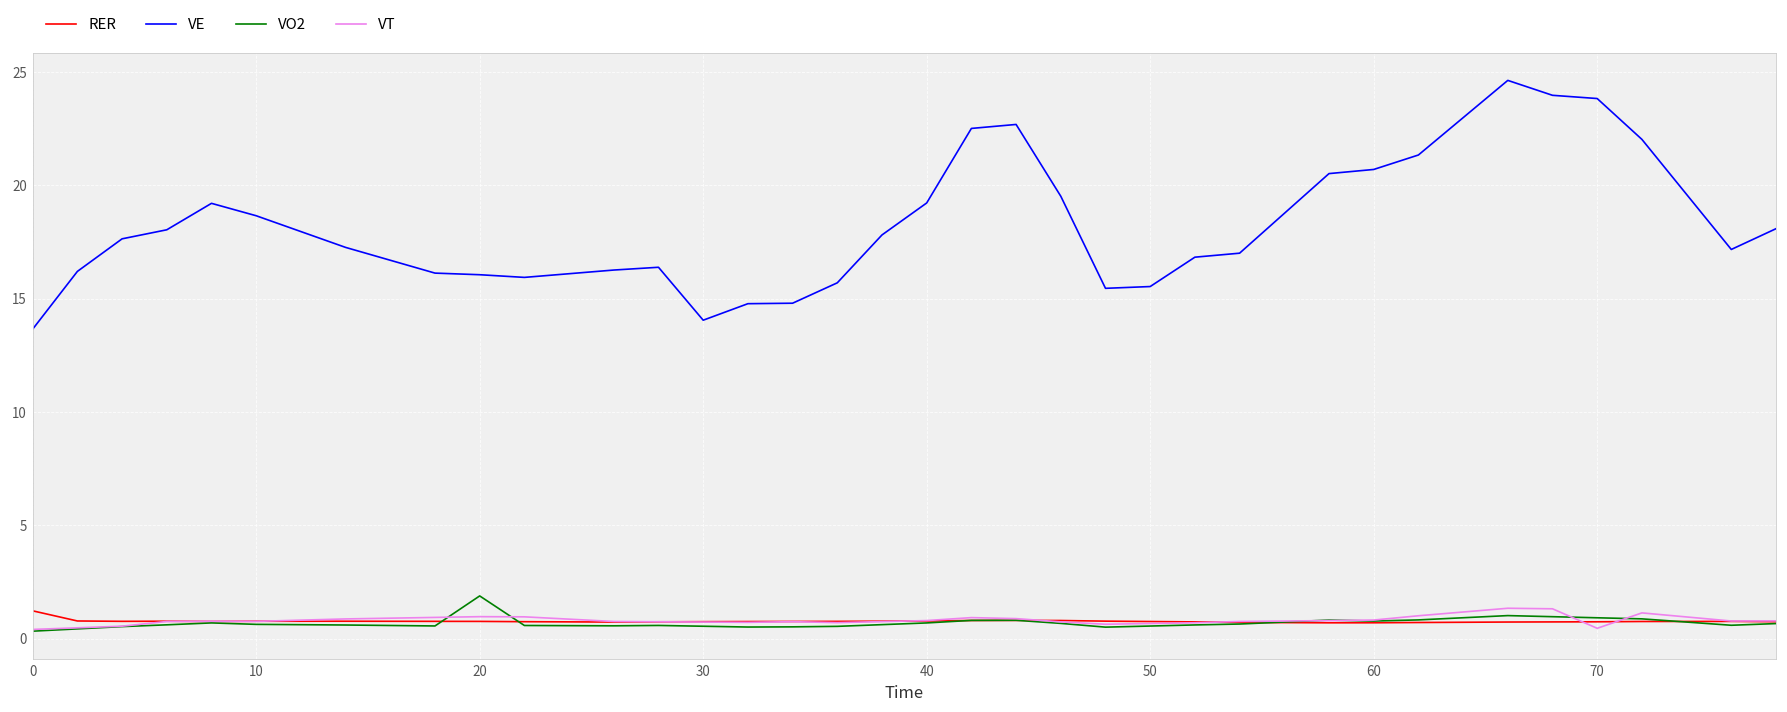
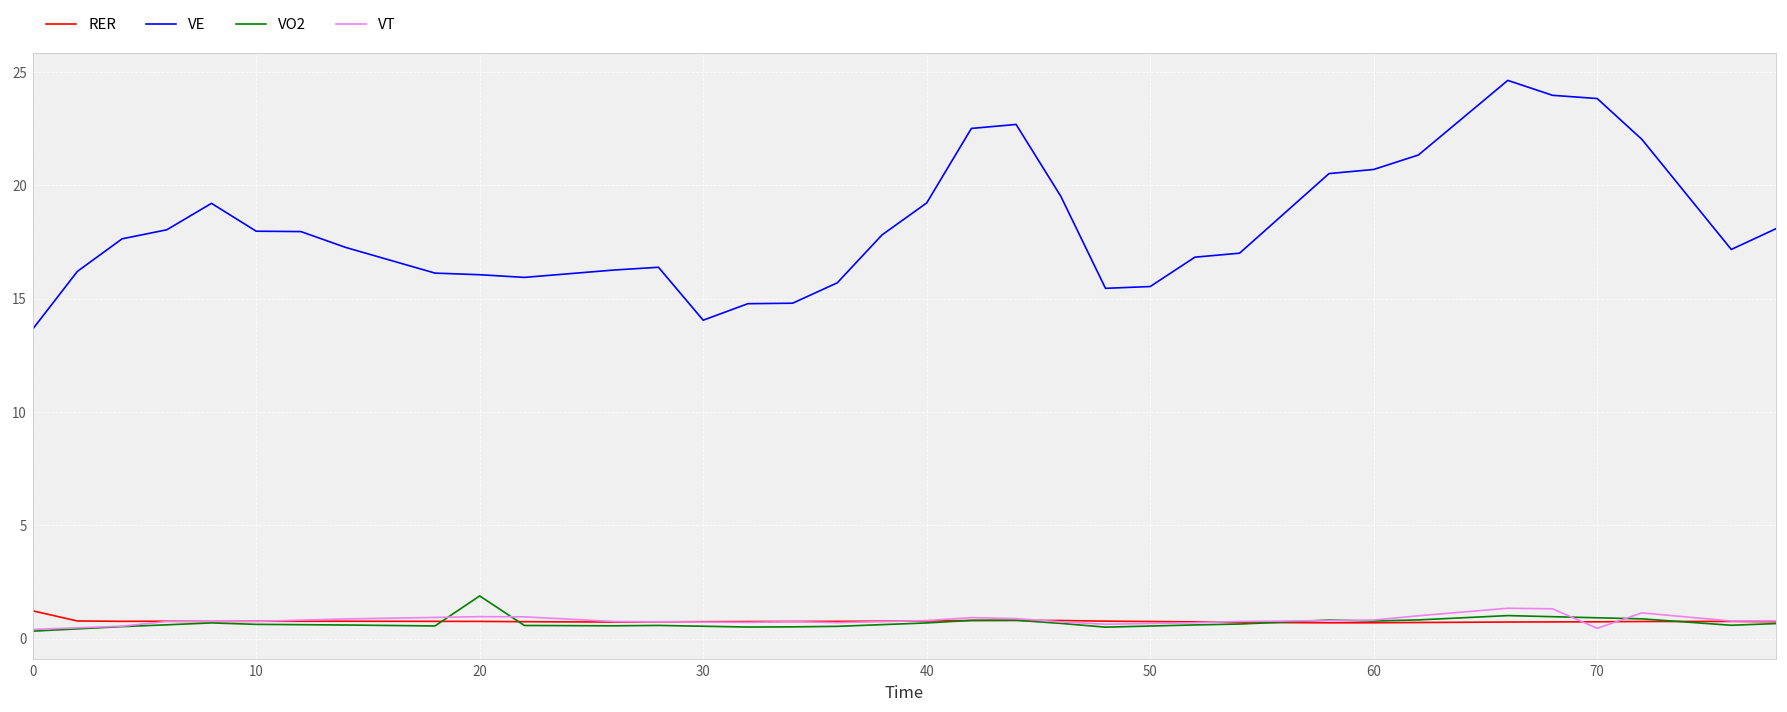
  {
    "RER": {
      "0": 1.2,
      "20": 0.8,
      "70": 0.7
    },
    "VE": {
      "0": 13.7,
-     "10": 18.7,
+     "10": 18.0,
      "20": 16.1,
      "30": 14.1,
      "40": 19.2,
      "50": 15.5,
      "60": 20.7,
      "70": 23.8
    },
    "VO2": {
      "20": 1.9,
      "30": 0.5,
      "70": 0.9
    },
    "VT": {
      "20": 1.0,
      "70": 0.5
    }
  }
